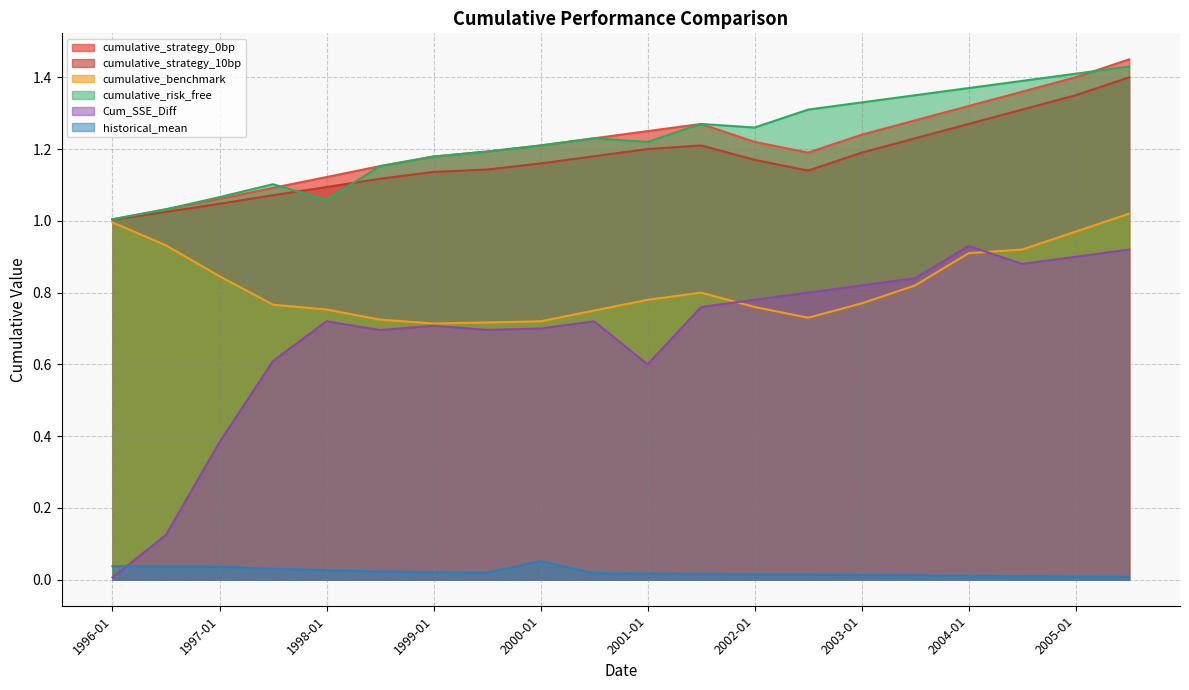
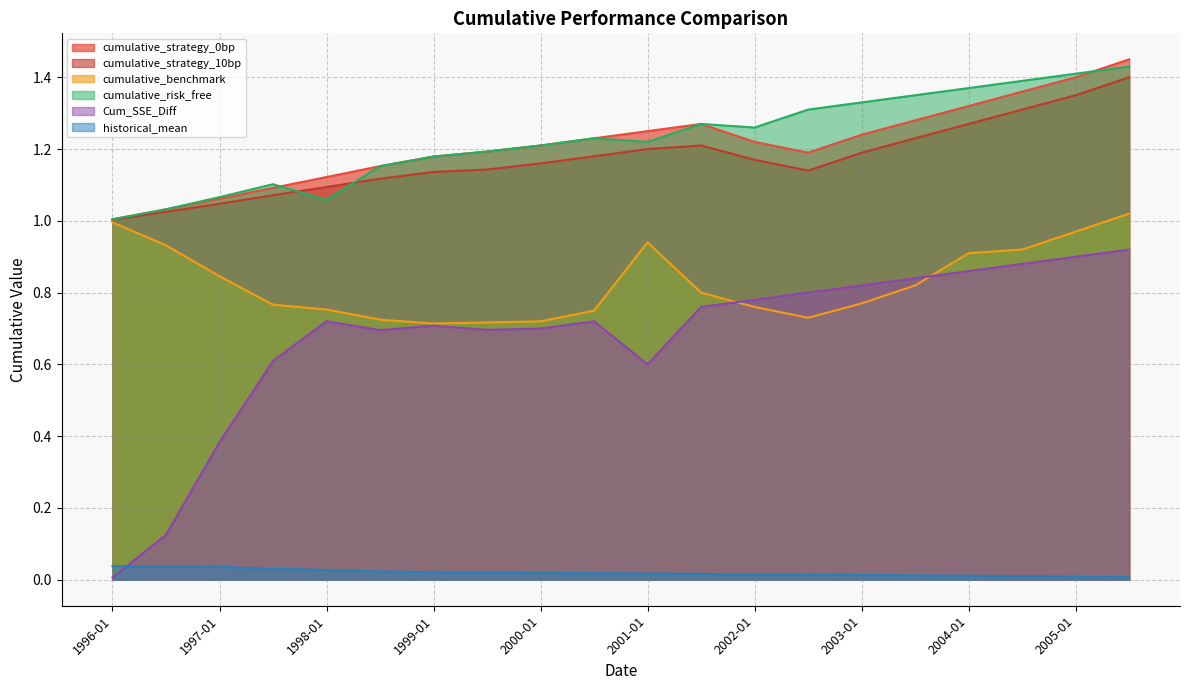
  {
    "cumulative_benchmark": {
      "1996-01": 1.00,
      "1997-01": 0.85,
      "1998-01": 0.75,
      "2000-01": 0.72,
-     "2001-01": 0.78,
+     "2001-01": 0.94,
      "2002-01": 0.76,
      "2003-01": 0.77,
      "2004-01": 0.91,
      "2005-01": 0.97
    },
    "cumulative_risk_free": {
      "1998-01": 1.06,
      "2001-01": 1.22,
      "2002-01": 1.26,
      "2003-01": 1.33,
      "2004-01": 1.37,
      "2005-01": 1.41
    },
    "Cum_SSE_Diff": {
      "1996-01": 0.01,
      "1997-01": 0.38,
      "1998-01": 0.72,
      "2000-01": 0.70,
      "2001-01": 0.60,
      "2002-01": 0.78,
      "2003-01": 0.82,
-     "2004-01": 0.93,
+     "2004-01": 0.86,
      "2005-01": 0.90
    },
    "historical_mean": {
      "1996-01": 0.04,
      "1997-01": 0.04,
      "1998-01": 0.03,
      "1999-01": 0.02,
-     "2000-01": 0.05,
+     "2000-01": 0.02,
      "2001-01": 0.02,
      "2002-01": 0.02,
      "2003-01": 0.01,
      "2004-01": 0.01,
      "2005-01": 0.01
    }
  }
